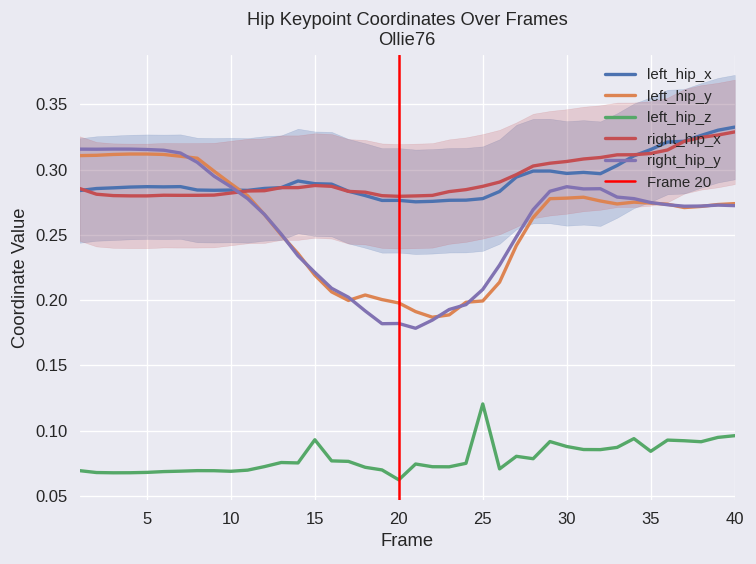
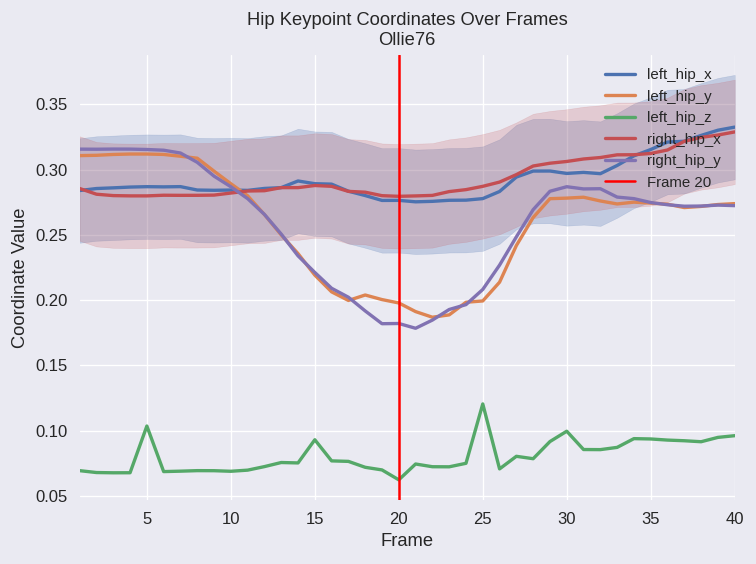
  {
    "left_hip_z": {
-     "5": 0.068,
+     "5": 0.104,
      "10": 0.069,
      "15": 0.093,
      "20": 0.062,
      "25": 0.121,
-     "30": 0.088,
-     "35": 0.084,
+     "30": 0.100,
+     "35": 0.094,
      "40": 0.096
    }
  }
